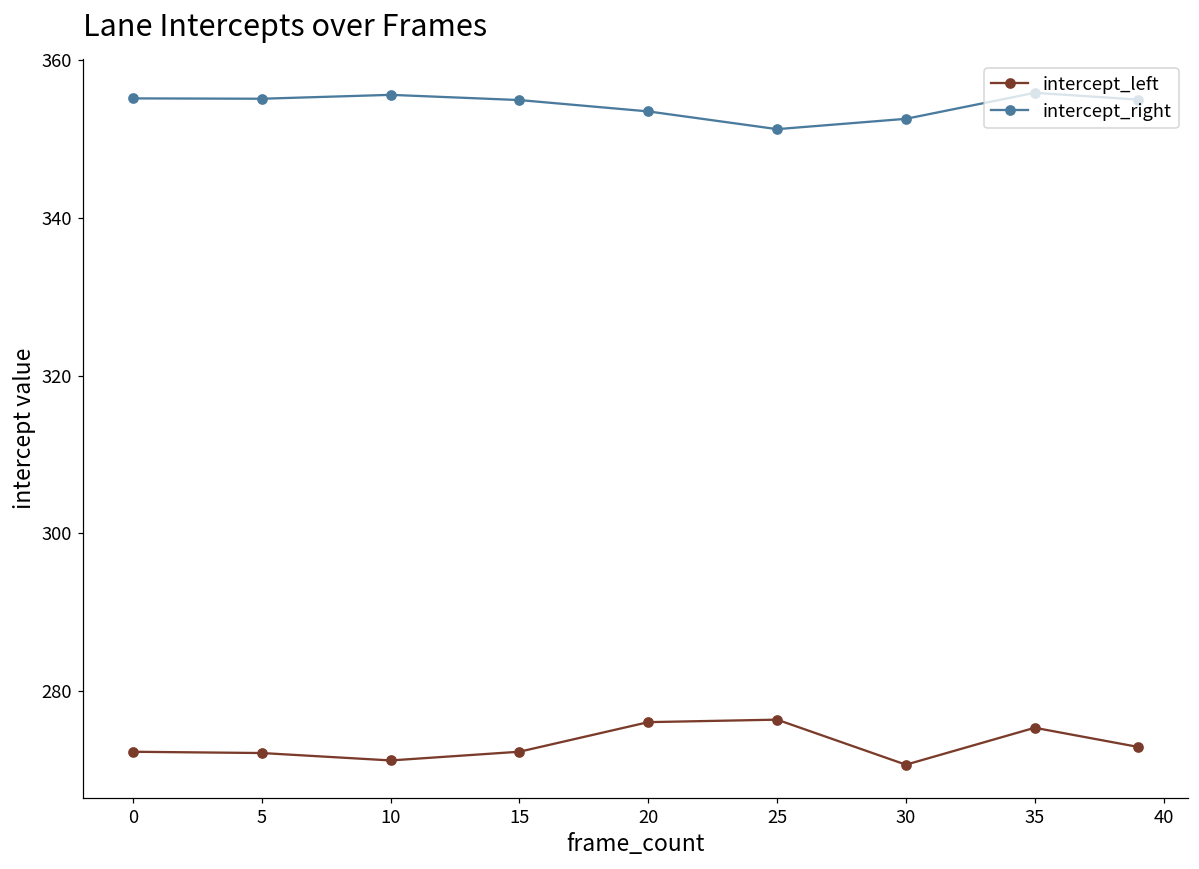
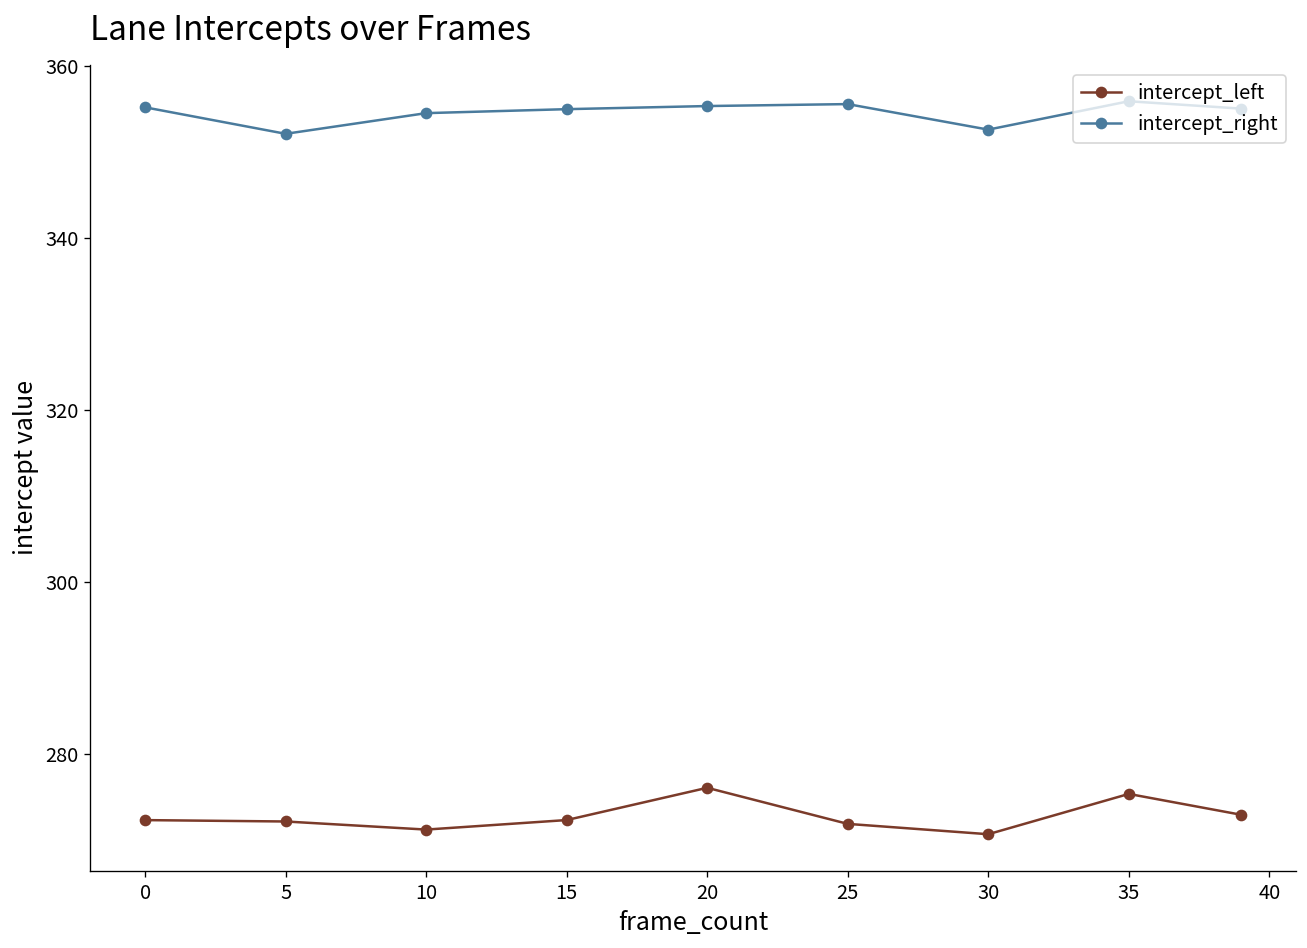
  {
    "intercept_left": {
      "0": 272,
      "5": 272,
      "10": 271,
      "15": 272,
      "20": 276,
-     "25": 276,
+     "25": 272,
      "30": 271,
      "35": 275
    },
    "intercept_right": {
      "0": 355,
-     "5": 355,
-     "10": 356,
+     "5": 352,
+     "10": 354,
      "15": 355,
-     "20": 354,
-     "25": 351,
+     "20": 355,
+     "25": 356,
      "30": 353
    }
  }
